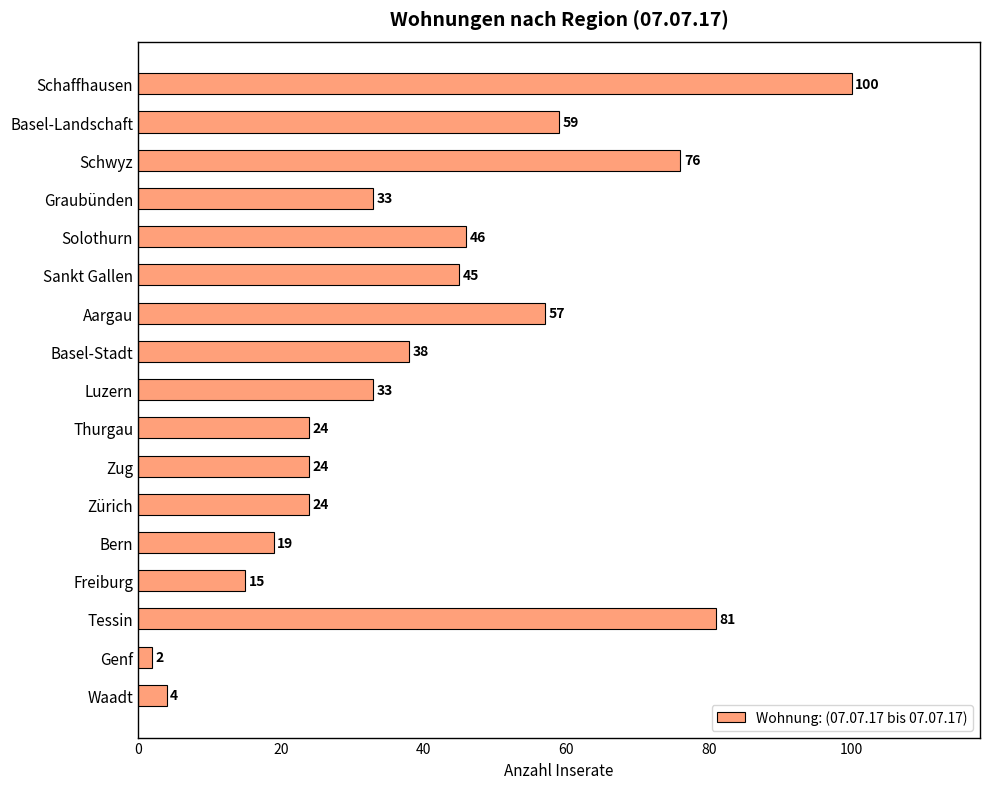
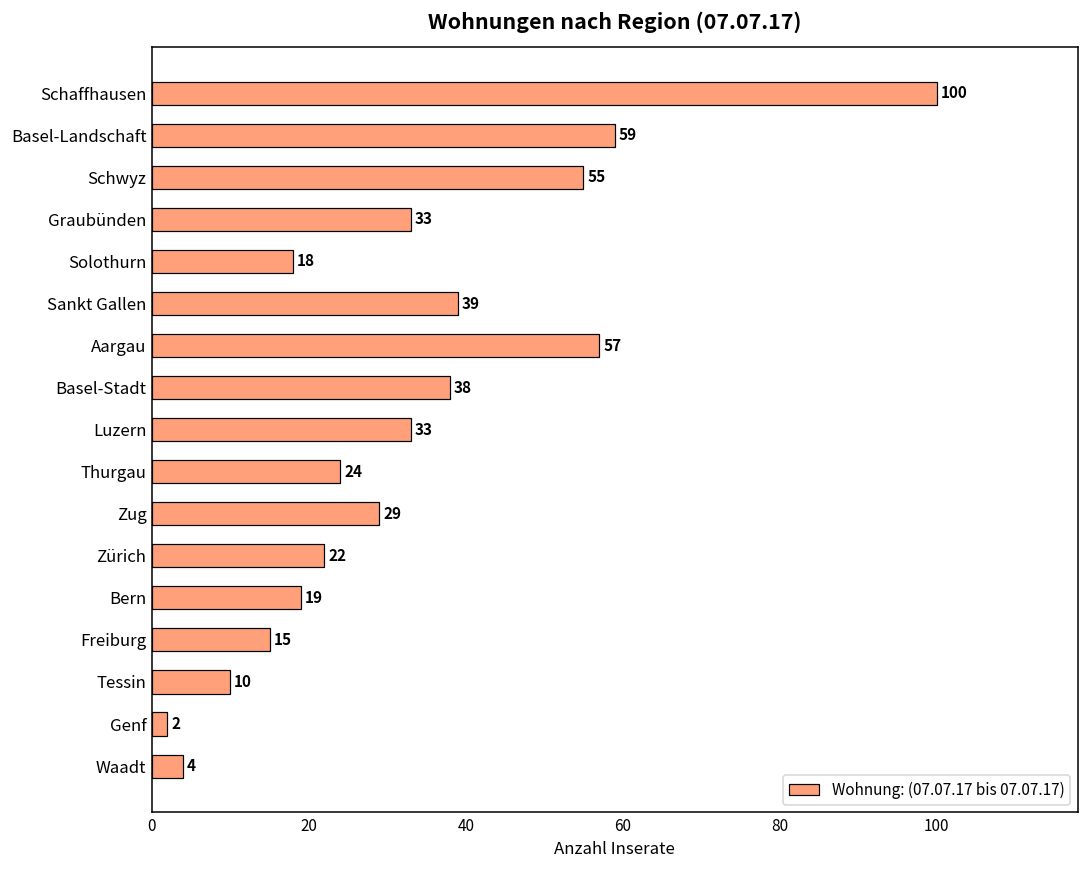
  {
    "Schaffhausen": 100,
    "Basel-Landschaft": 59,
-   "Schwyz": 76,
+   "Schwyz": 55,
    "Graubünden": 33,
-   "Solothurn": 46,
-   "Sankt Gallen": 45,
+   "Solothurn": 18,
+   "Sankt Gallen": 39,
    "Aargau": 57,
    "Basel-Stadt": 38,
    "Luzern": 33,
    "Thurgau": 24,
-   "Zug": 24,
-   "Zürich": 24,
+   "Zug": 29,
+   "Zürich": 22,
    "Bern": 19,
    "Freiburg": 15,
-   "Tessin": 81,
+   "Tessin": 10,
    "Genf": 2,
    "Waadt": 4
  }
